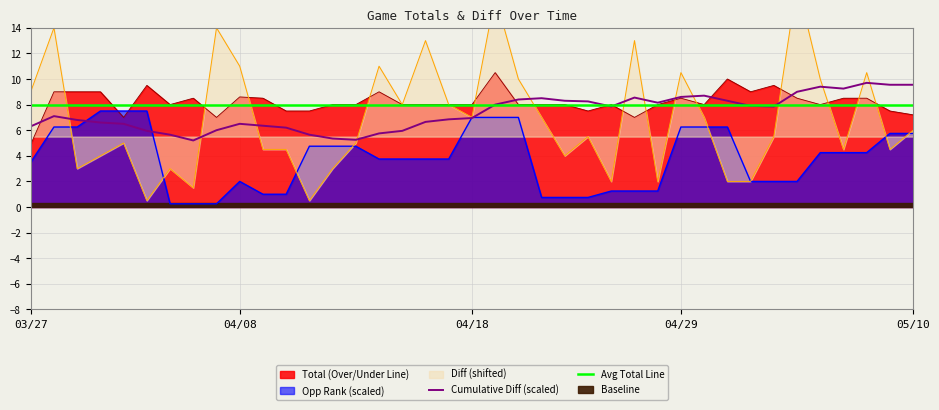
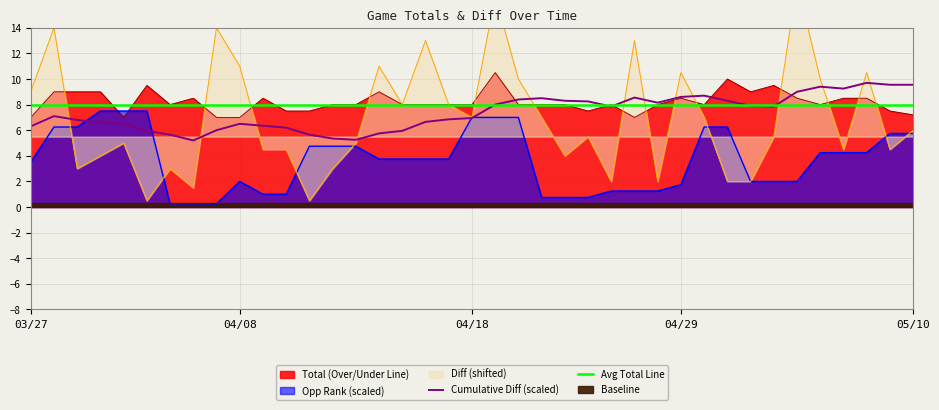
  {
    "Total (Over/Under Line)": {
-     "03/27": 4.9,
-     "04/08": 8.6,
+     "03/27": 7.0,
+     "04/08": 7.0,
      "05/10": 7.2
    },
    "Opp Rank (scaled)": {
      "03/27": 3.5,
      "04/08": 2.0,
-     "04/29": 6.3,
+     "04/29": 1.8,
      "05/10": 5.8
    },
    "Cumulative Diff (scaled)": {
      "03/27": 6.3,
      "04/08": 6.5,
      "05/10": 9.6
    },
    "Baseline": {
      "03/27": 0.3,
      "04/08": 0.3,
      "04/18": 0.3,
      "04/29": 0.3,
      "05/10": 0.3
    },
    "Avg Total Line": {
      "03/27": 8.0,
      "04/08": 8.0,
      "04/29": 8.0,
      "05/10": 8.0
    }
  }
